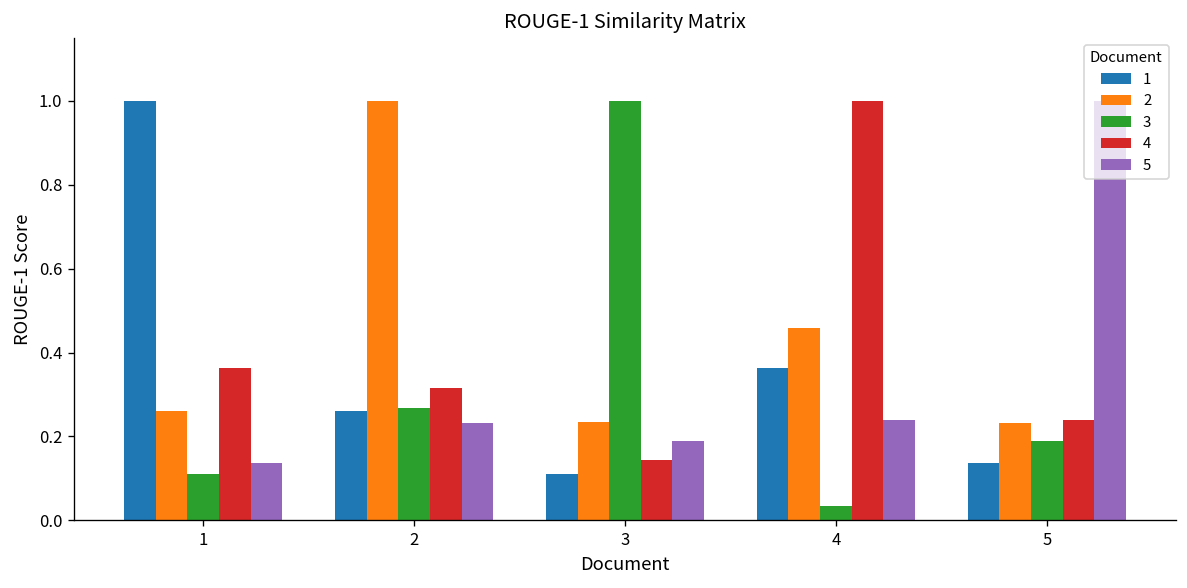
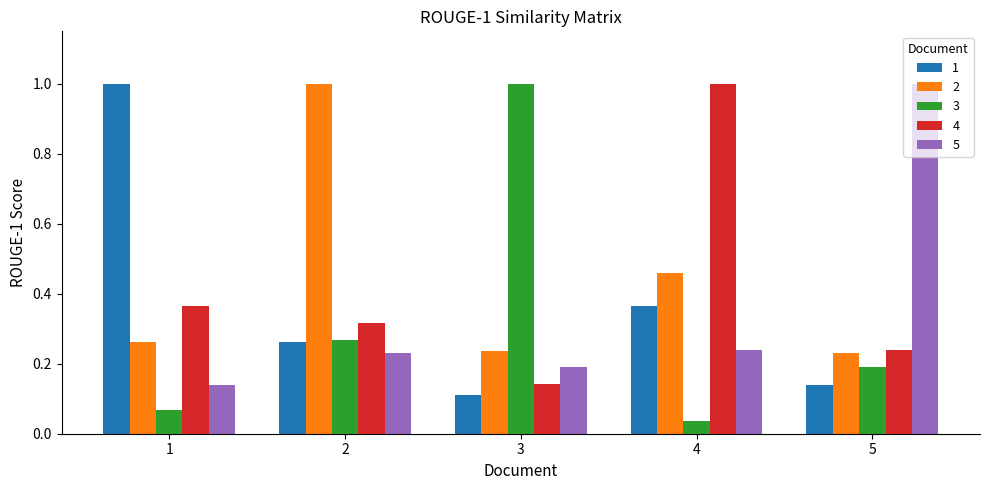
  {
    "1": {
      "1": 1.00,
      "2": 0.26,
      "3": 0.11,
      "4": 0.36,
      "5": 0.14
    },
    "2": {
      "1": 0.26,
      "2": 1.00,
      "3": 0.24,
      "4": 0.46,
      "5": 0.23
    },
    "3": {
-     "1": 0.11,
+     "1": 0.07,
      "2": 0.27,
      "3": 1.00,
      "4": 0.04,
      "5": 0.19
    },
    "4": {
      "1": 0.36,
      "2": 0.32,
      "3": 0.14,
      "4": 1.00,
      "5": 0.24
    },
    "5": {
      "1": 0.14,
      "2": 0.23,
      "3": 0.19,
      "4": 0.24
    }
  }
